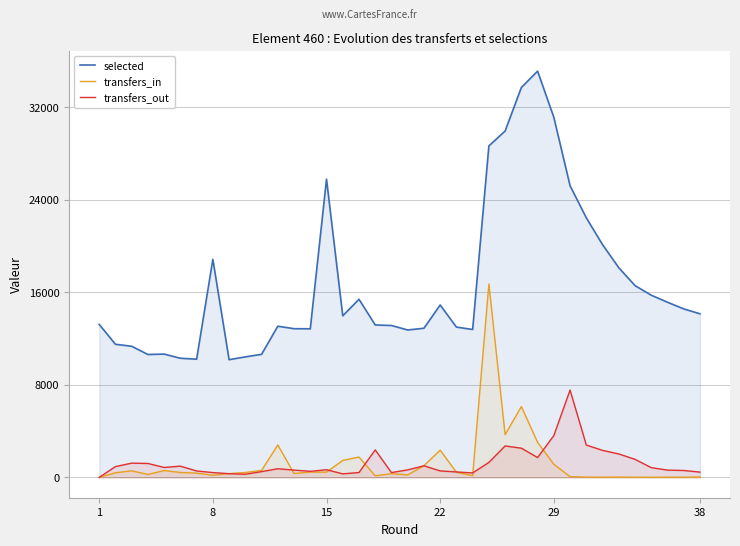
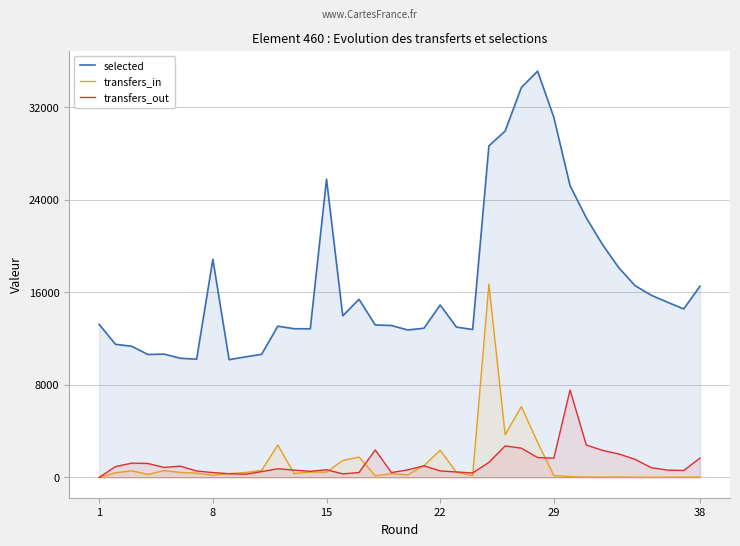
  {
    "selected": {
      "1": 13200,
      "8": 18800,
      "15": 25800,
      "22": 14900,
      "29": 31100,
-     "38": 14100
+     "38": 16500
    },
    "transfers_in": {
      "8": 200,
      "22": 2400,
-     "29": 1100,
+     "29": 200,
      "38": 0
    },
    "transfers_out": {
      "8": 400,
      "22": 600,
-     "29": 3600,
-     "38": 500
+     "29": 1700,
+     "38": 1700
    }
  }
